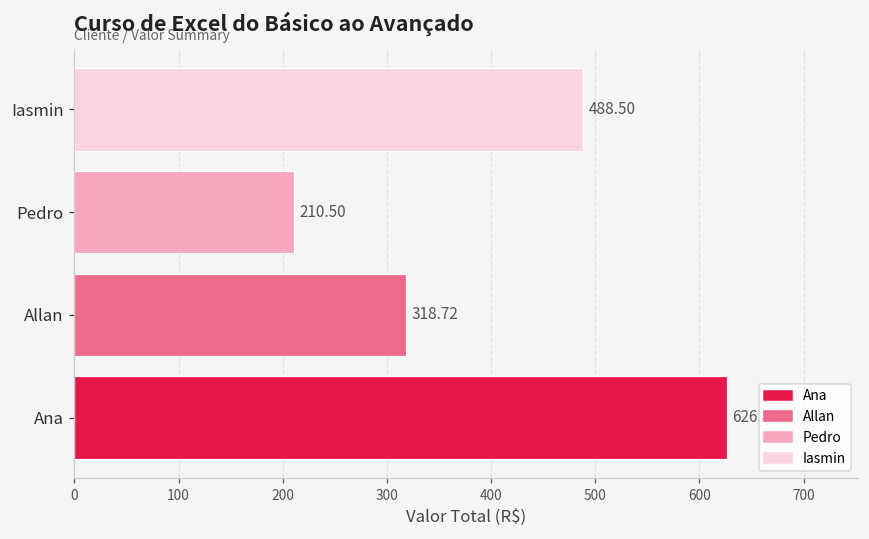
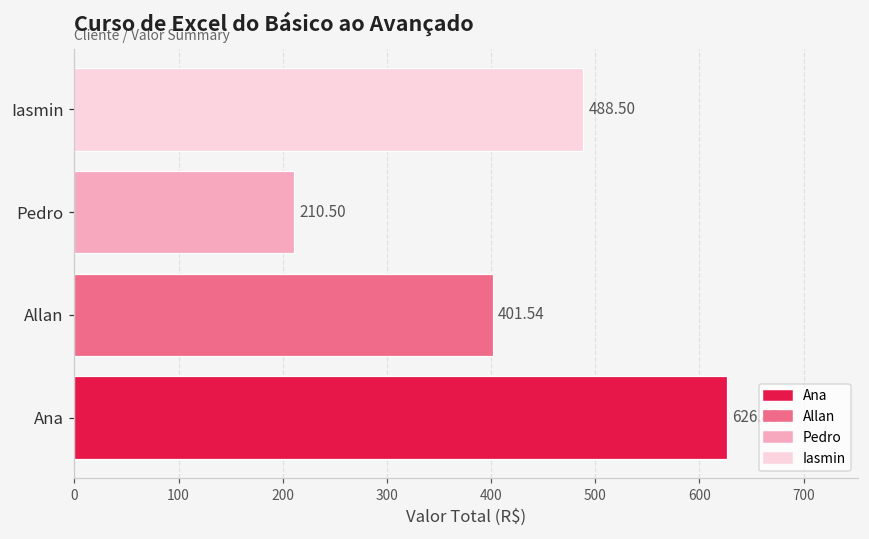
  {
    "Iasmin": 488.50,
    "Pedro": 210.50,
-   "Allan": 318.72
+   "Allan": 401.54
  }
